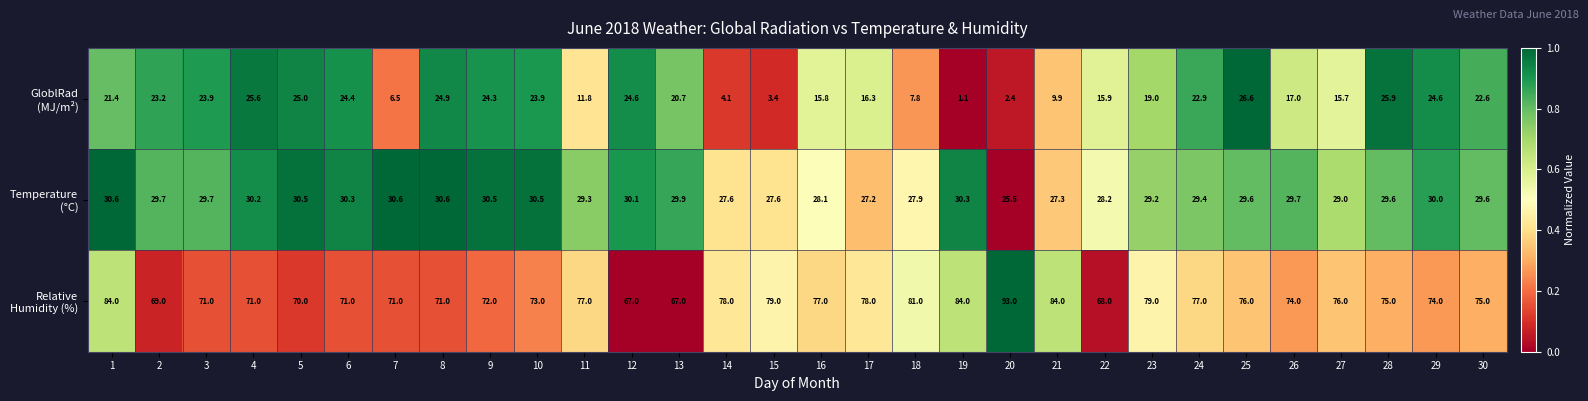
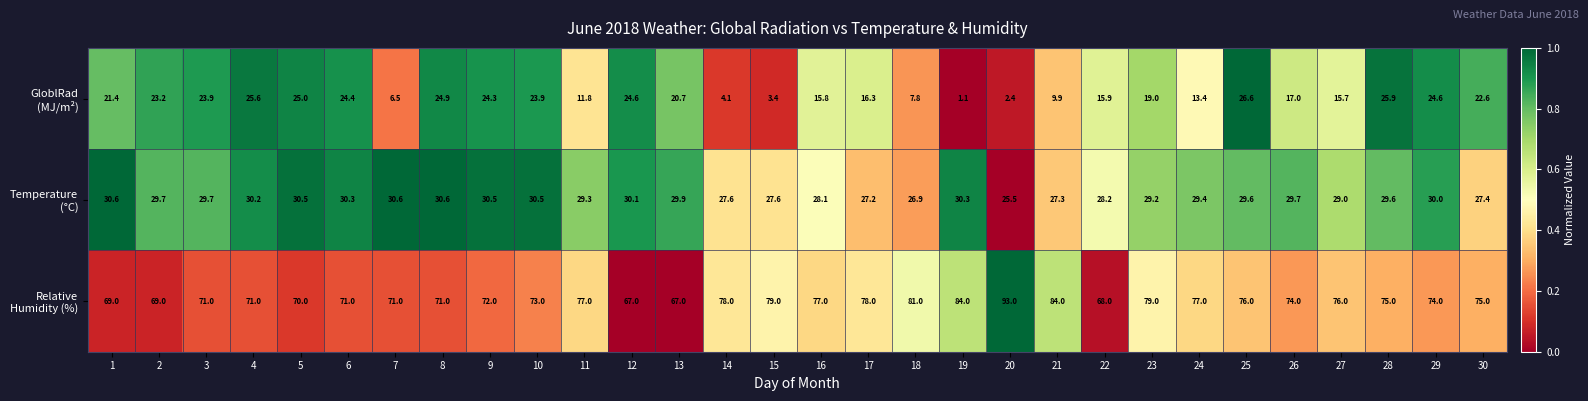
  {
    "GloblRad (MJ/m²)": {
      "1": 21.4,
      "2": 23.2,
      "3": 23.9,
      "4": 25.6,
      "5": 25.0,
      "6": 24.4,
      "7": 6.5,
      "8": 24.9,
      "9": 24.3,
      "10": 23.9,
      "11": 11.8,
      "12": 24.6,
      "13": 20.7,
      "14": 4.1,
      "15": 3.4,
      "16": 15.8,
      "17": 16.3,
      "18": 7.8,
      "19": 1.1,
      "20": 2.4,
      "21": 9.9,
      "22": 15.9,
      "23": 19.0,
-     "24": 22.9,
+     "24": 13.4,
      "25": 26.6,
      "26": 17.0,
      "27": 15.7,
      "28": 25.9,
      "29": 24.6,
      "30": 22.6
    },
    "Temperature (°C)": {
      "1": 30.6,
      "2": 29.7,
      "3": 29.7,
      "4": 30.2,
      "5": 30.5,
      "6": 30.3,
      "7": 30.6,
      "8": 30.6,
      "9": 30.5,
      "10": 30.5,
      "11": 29.3,
      "12": 30.1,
      "13": 29.9,
      "14": 27.6,
      "15": 27.6,
      "16": 28.1,
      "17": 27.2,
-     "18": 27.9,
+     "18": 26.9,
      "19": 30.3,
      "20": 25.5,
      "21": 27.3,
      "22": 28.2,
      "23": 29.2,
      "24": 29.4,
      "25": 29.6,
      "26": 29.7,
      "27": 29.0,
      "28": 29.6,
      "29": 30.0,
-     "30": 29.6
+     "30": 27.4
    },
    "Relative Humidity (%)": {
-     "1": 84.0,
+     "1": 69.0,
      "2": 69.0,
      "3": 71.0,
      "4": 71.0,
      "5": 70.0,
      "6": 71.0,
      "7": 71.0,
      "8": 71.0,
      "9": 72.0,
      "10": 73.0,
      "11": 77.0,
      "12": 67.0,
      "13": 67.0,
      "14": 78.0,
      "15": 79.0,
      "16": 77.0,
      "17": 78.0,
      "18": 81.0,
      "19": 84.0,
      "20": 93.0,
      "21": 84.0,
      "22": 68.0,
      "23": 79.0,
      "24": 77.0,
      "25": 76.0,
      "26": 74.0,
      "27": 76.0,
      "28": 75.0,
      "29": 74.0,
      "30": 75.0
    }
  }
